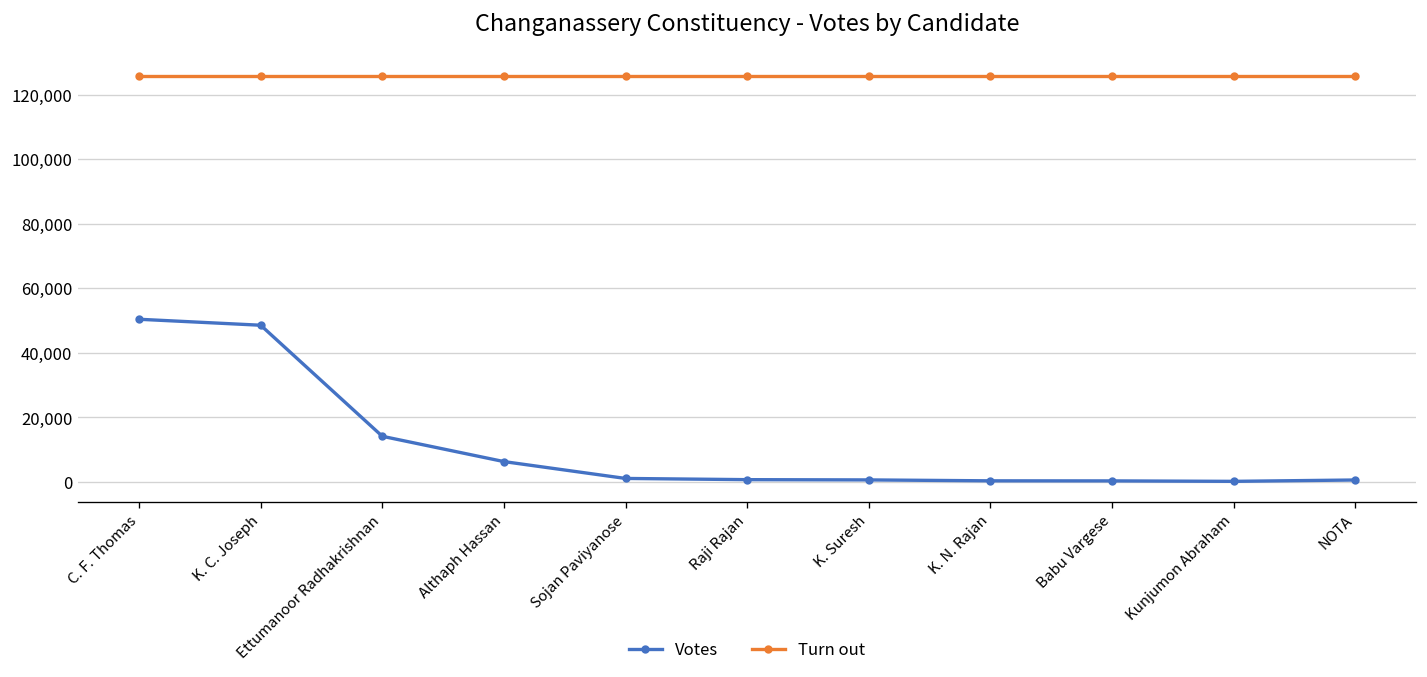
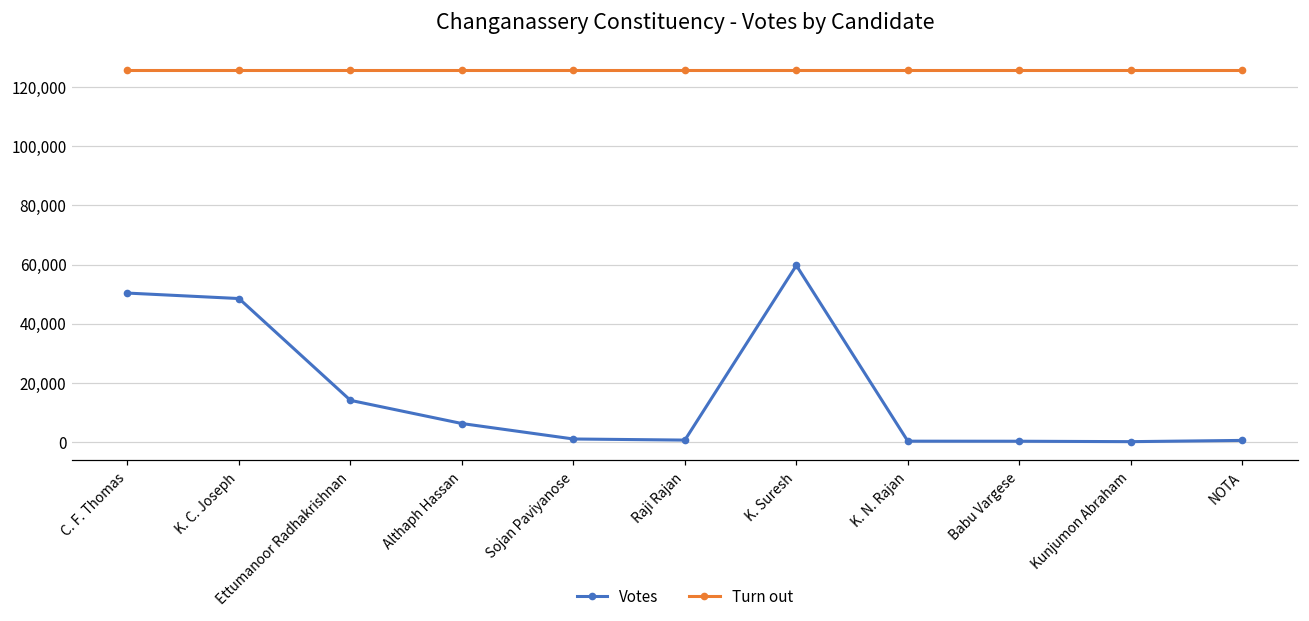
  {
    "Votes": {
      "C. F. Thomas": "50,000",
      "K. C. Joseph": "49,000",
      "Ettumanoor Radhakrishnan": "14,000",
      "Althaph Hassan": "6,000",
      "Sojan Paviyanose": "1,000",
      "Raji Rajan": "1,000",
-     "K. Suresh": "1,000",
+     "K. Suresh": "60,000",
      "K. N. Rajan": "0",
      "Babu Vargese": "0",
      "Kunjumon Abraham": "0",
      "NOTA": "1,000"
    },
    "Turn out": {
      "C. F. Thomas": "126,000",
      "K. C. Joseph": "126,000",
      "Ettumanoor Radhakrishnan": "126,000",
      "Althaph Hassan": "126,000",
      "Sojan Paviyanose": "126,000",
      "Raji Rajan": "126,000",
      "K. Suresh": "126,000",
      "K. N. Rajan": "126,000",
      "Babu Vargese": "126,000",
      "Kunjumon Abraham": "126,000",
      "NOTA": "126,000"
    }
  }
